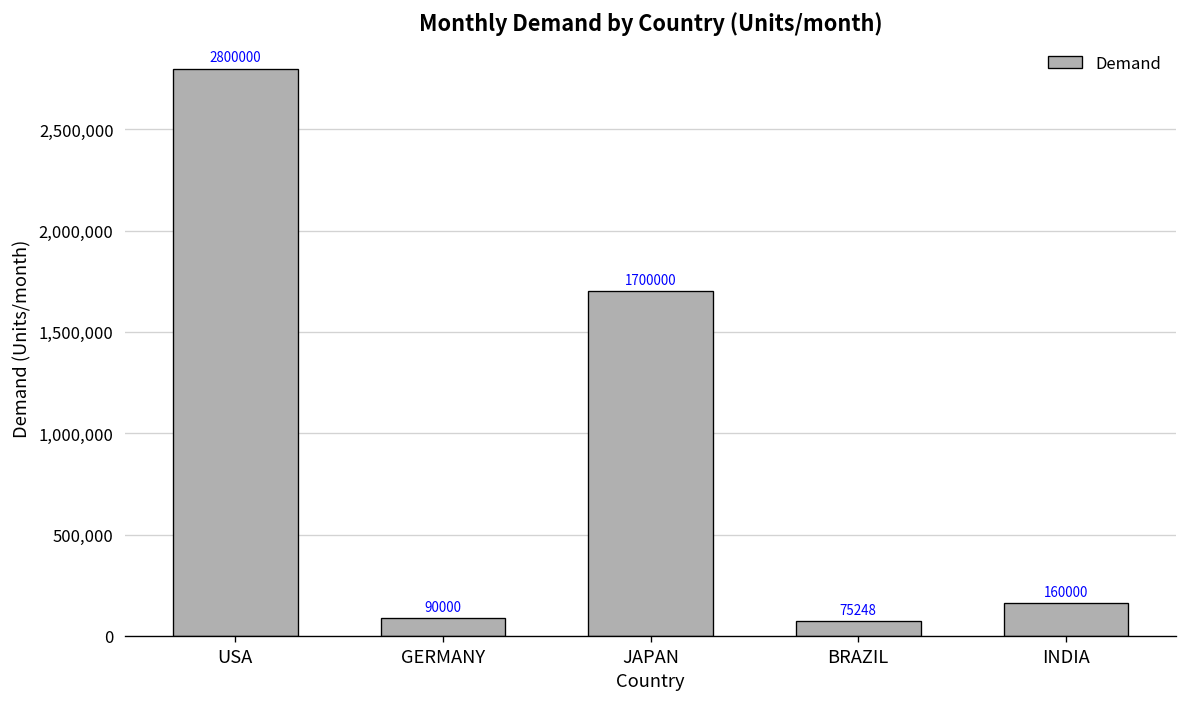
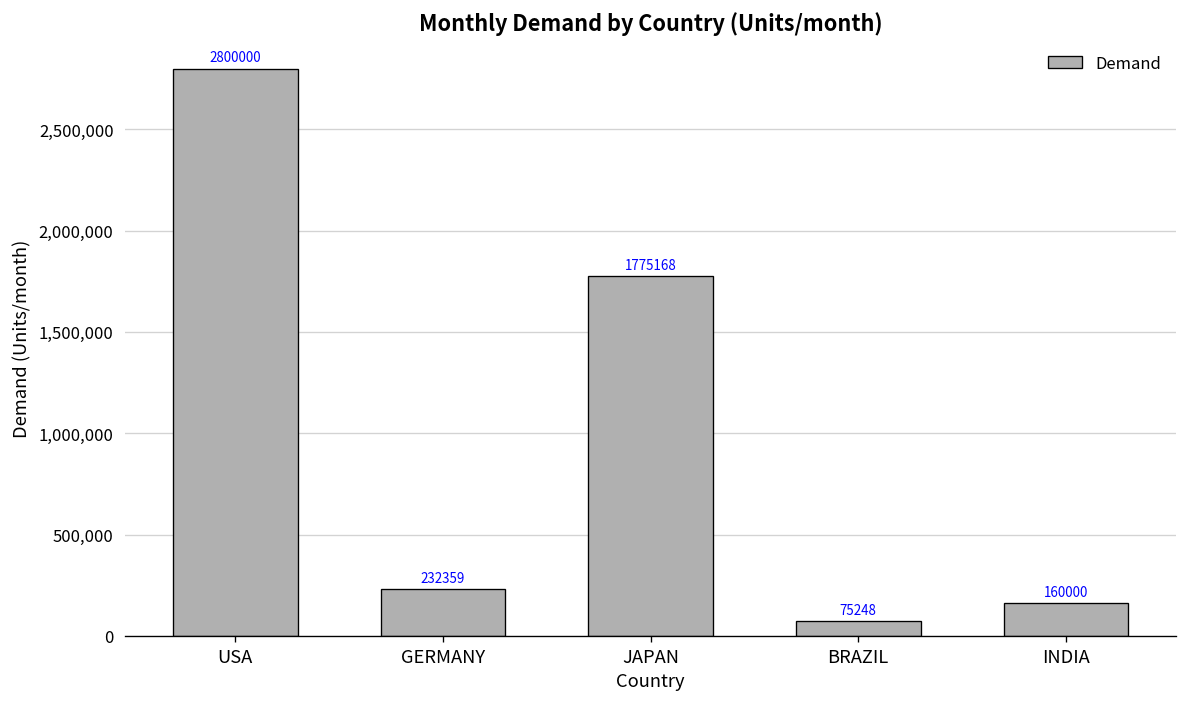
  {
    "USA": 2800000,
-   "GERMANY": 90000,
-   "JAPAN": 1700000,
+   "GERMANY": 232359,
+   "JAPAN": 1775168,
    "BRAZIL": 75248,
    "INDIA": 160000
  }
